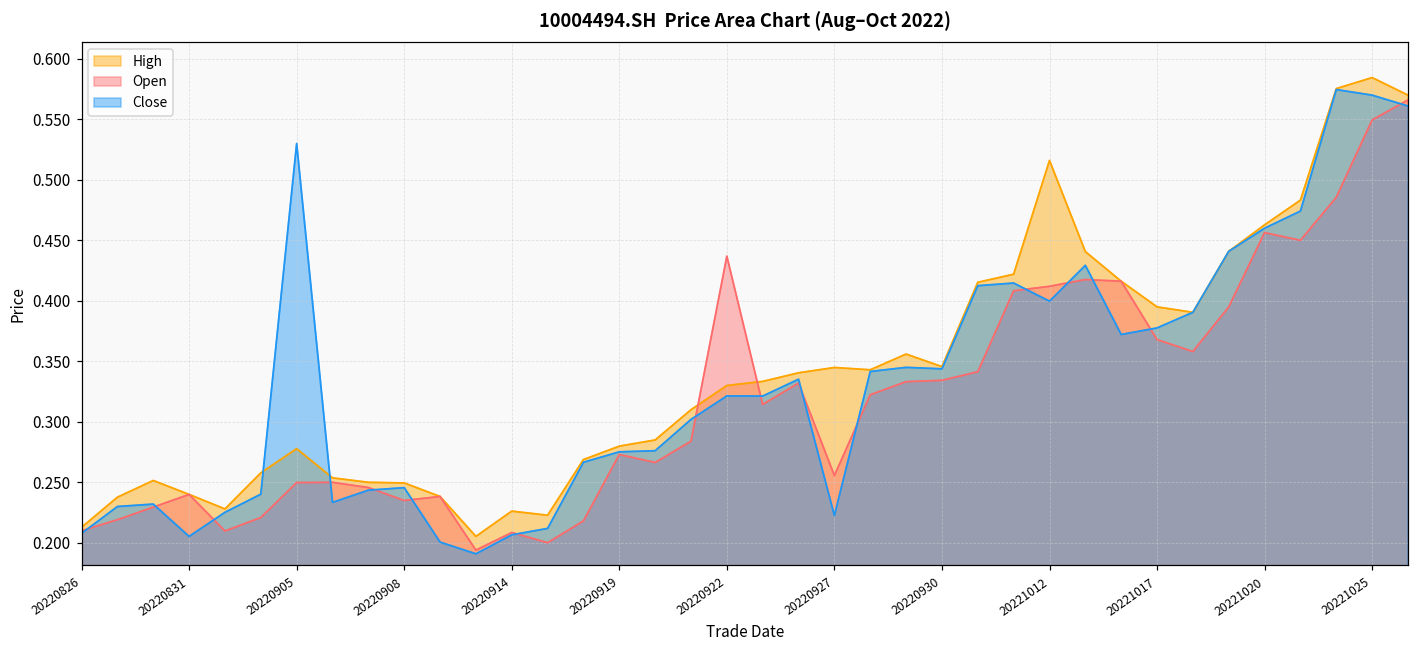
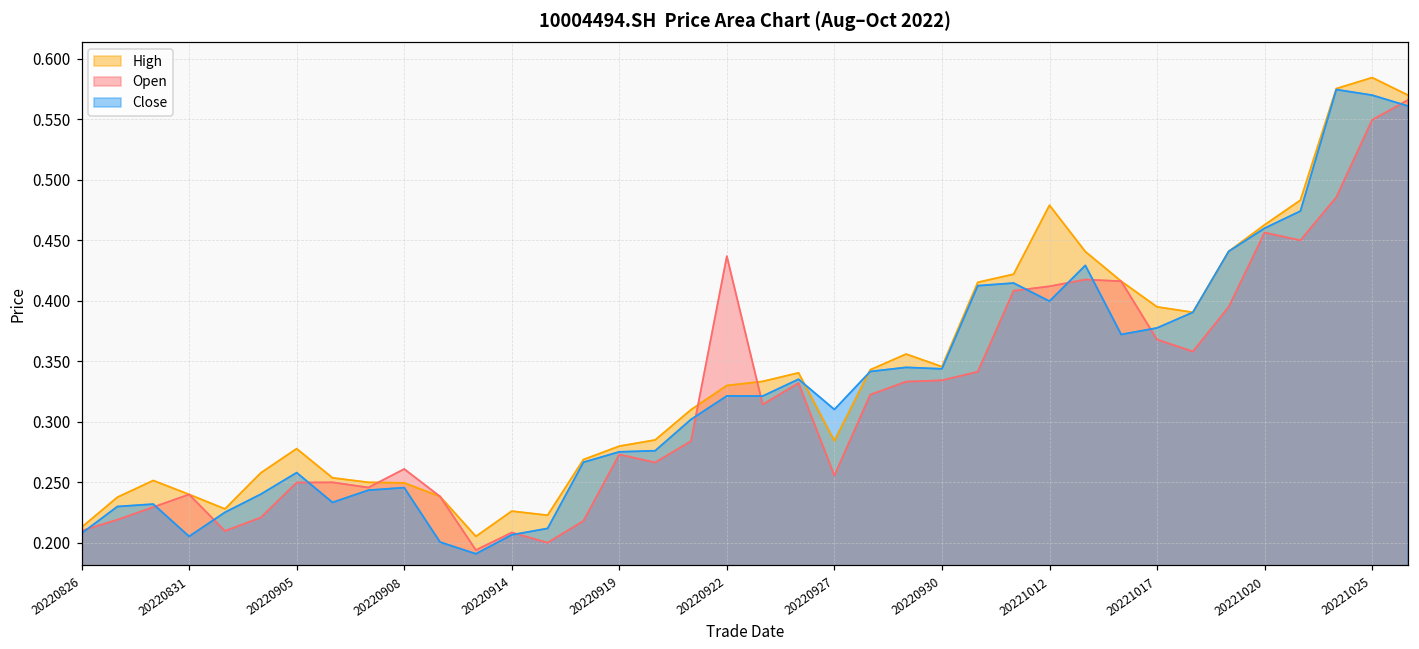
  {
    "High": {
      "20220826": 0.213,
      "20220905": 0.278,
      "20220908": 0.250,
      "20220914": 0.226,
      "20220919": 0.280,
      "20220922": 0.330,
-     "20220927": 0.345,
-     "20221012": 0.516,
+     "20220927": 0.284,
+     "20221012": 0.479,
      "20221017": 0.395,
      "20221020": 0.463,
      "20221025": 0.585
    },
    "Open": {
      "20220905": 0.250,
-     "20220908": 0.235,
+     "20220908": 0.261,
      "20220922": 0.437,
      "20220927": 0.256,
      "20220930": 0.334,
      "20221012": 0.412,
      "20221017": 0.368,
      "20221020": 0.456,
      "20221025": 0.550
    },
    "Close": {
      "20220831": 0.205,
-     "20220905": 0.530,
+     "20220905": 0.258,
      "20220908": 0.246,
      "20220922": 0.321,
-     "20220927": 0.223,
+     "20220927": 0.310,
      "20221012": 0.400,
      "20221017": 0.378,
      "20221020": 0.460,
      "20221025": 0.570
    }
  }
